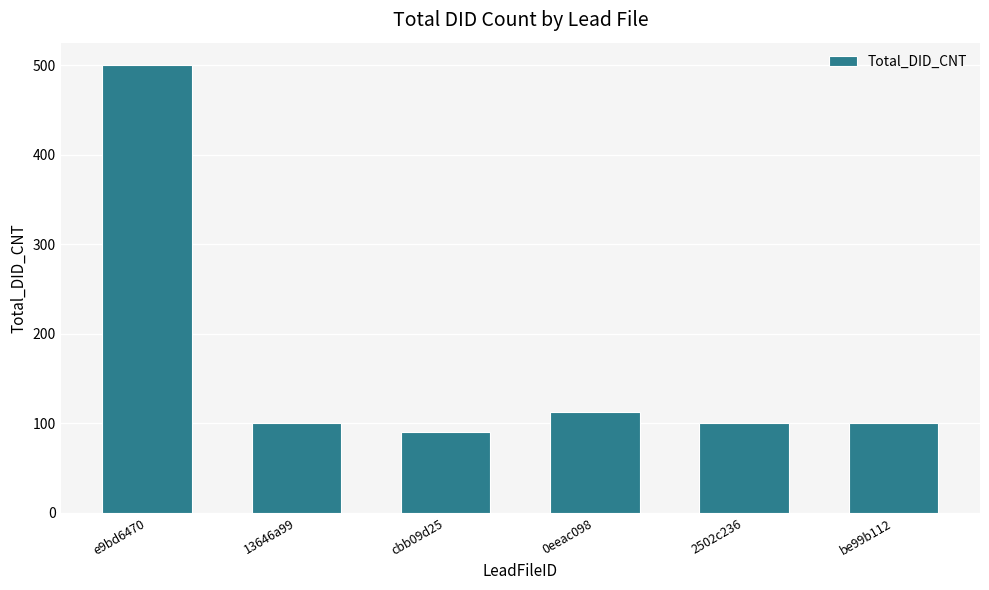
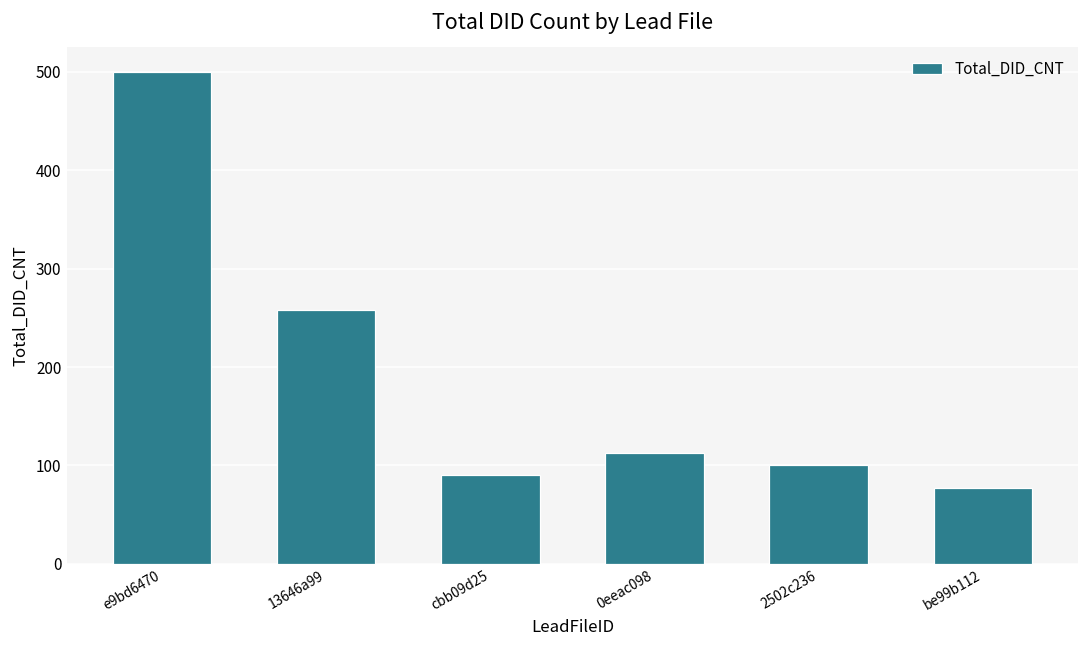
  {
    "e9bd6470": 500,
-   "13646a99": 100,
+   "13646a99": 260,
    "cbb09d25": 90,
    "0eeac098": 110,
    "2502c236": 100,
-   "be99b112": 100
+   "be99b112": 80
  }
